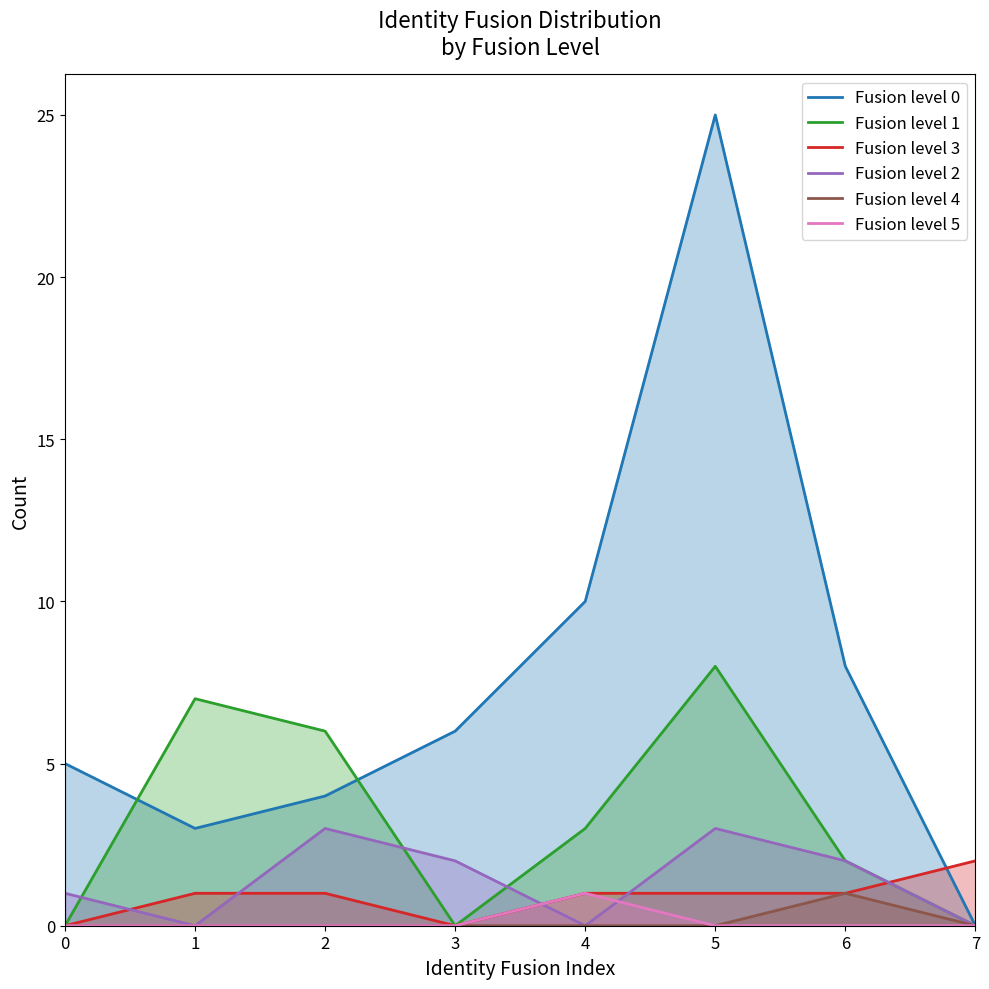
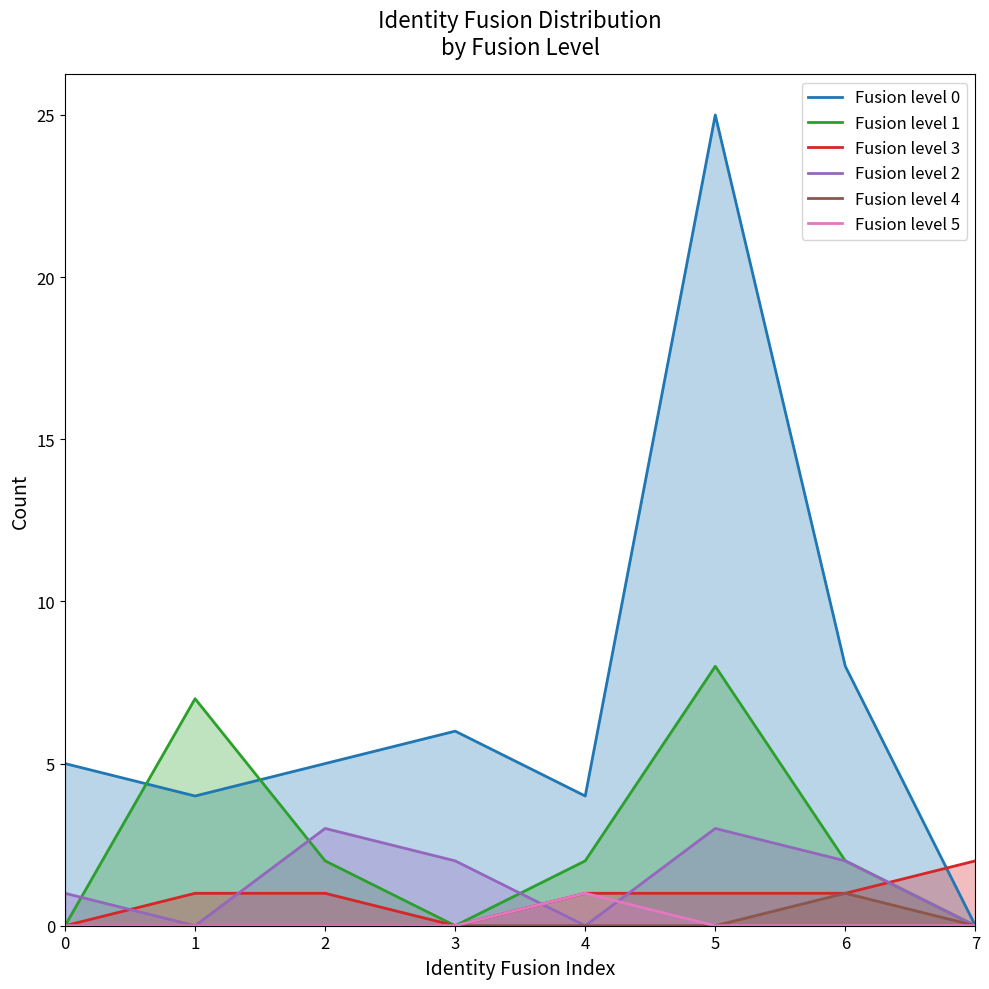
  {
    "Fusion level 0": {
      "0": 5,
-     "1": 3,
-     "2": 4,
+     "1": 4,
+     "2": 5,
      "3": 6,
-     "4": 10,
+     "4": 4,
      "5": 25,
      "6": 8
    },
    "Fusion level 1": {
      "1": 7,
-     "2": 6,
-     "4": 3,
+     "2": 2,
+     "4": 2,
      "5": 8
    },
    "Fusion level 3": {
      "1": 1,
      "2": 1,
      "5": 1,
      "7": 2
    },
    "Fusion level 2": {
      "0": 1,
      "2": 3,
      "3": 2,
      "5": 3
    },
    "Fusion level 5": {
      "6": 0
    }
  }
